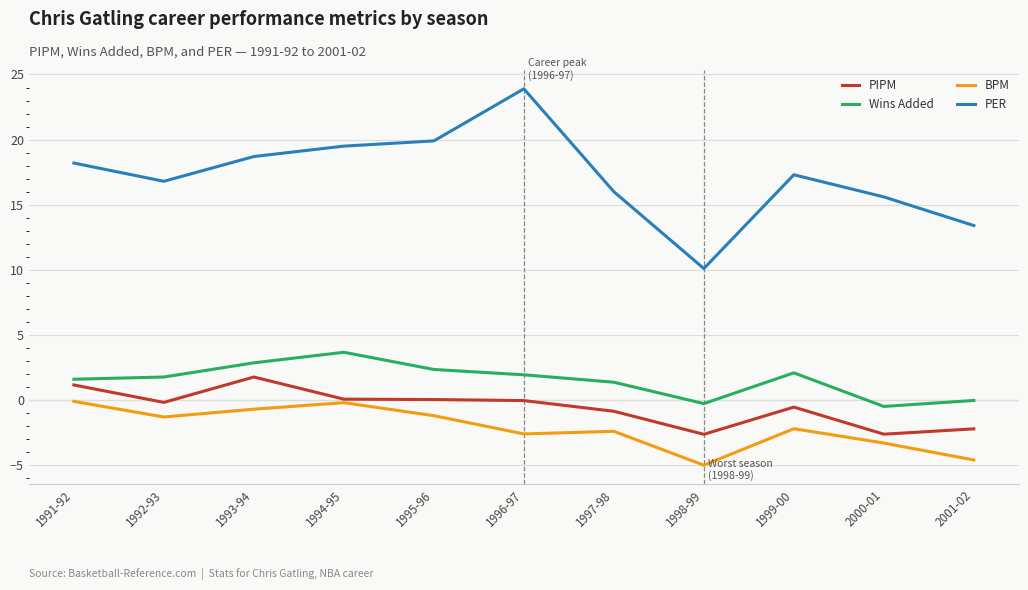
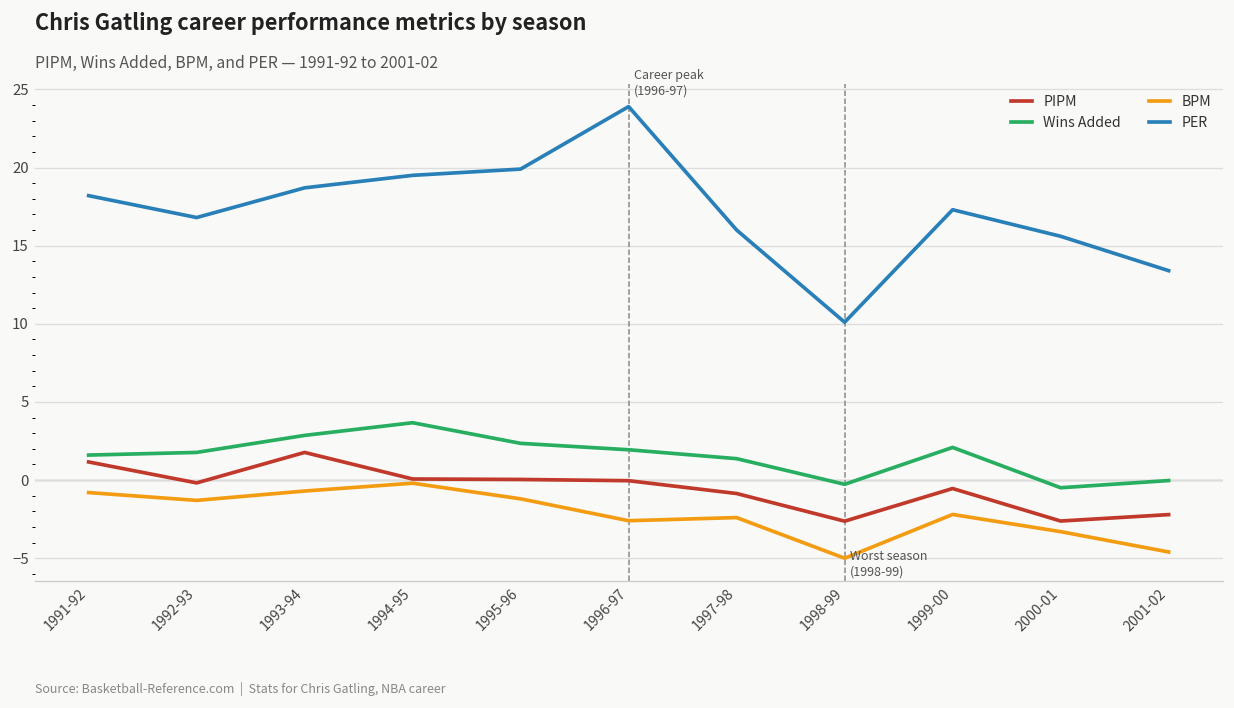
  {
    "PIPM": {
      "1991-92": 1.2,
      "1992-93": -0.2,
      "1993-94": 1.8,
      "1994-95": 0.1,
      "1995-96": 0.0,
      "1996-97": 0.0,
      "1997-98": -0.9,
      "1998-99": -2.6,
      "1999-00": -0.5,
      "2000-01": -2.6,
      "2001-02": -2.2
    },
    "Wins Added": {
      "1991-92": 1.6,
      "1992-93": 1.8,
      "1993-94": 2.9,
      "1994-95": 3.7,
      "1995-96": 2.4,
      "1996-97": 1.9,
      "1997-98": 1.4,
      "1998-99": -0.3,
      "1999-00": 2.1,
      "2000-01": -0.5,
      "2001-02": 0.0
    },
    "BPM": {
-     "1991-92": -0.1,
+     "1991-92": -0.8,
      "1992-93": -1.3,
      "1993-94": -0.7,
      "1994-95": -0.2,
      "1995-96": -1.2,
      "1996-97": -2.6,
      "1997-98": -2.4,
      "1999-00": -2.2,
      "2000-01": -3.3,
      "2001-02": -4.6
    },
    "PER": {
      "1991-92": 18.2,
      "1992-93": 16.8,
      "1993-94": 18.7,
      "1994-95": 19.5,
      "1995-96": 19.9,
      "1997-98": 16.0,
      "1998-99": 10.1,
      "1999-00": 17.3,
      "2000-01": 15.6,
      "2001-02": 13.4
    }
  }
